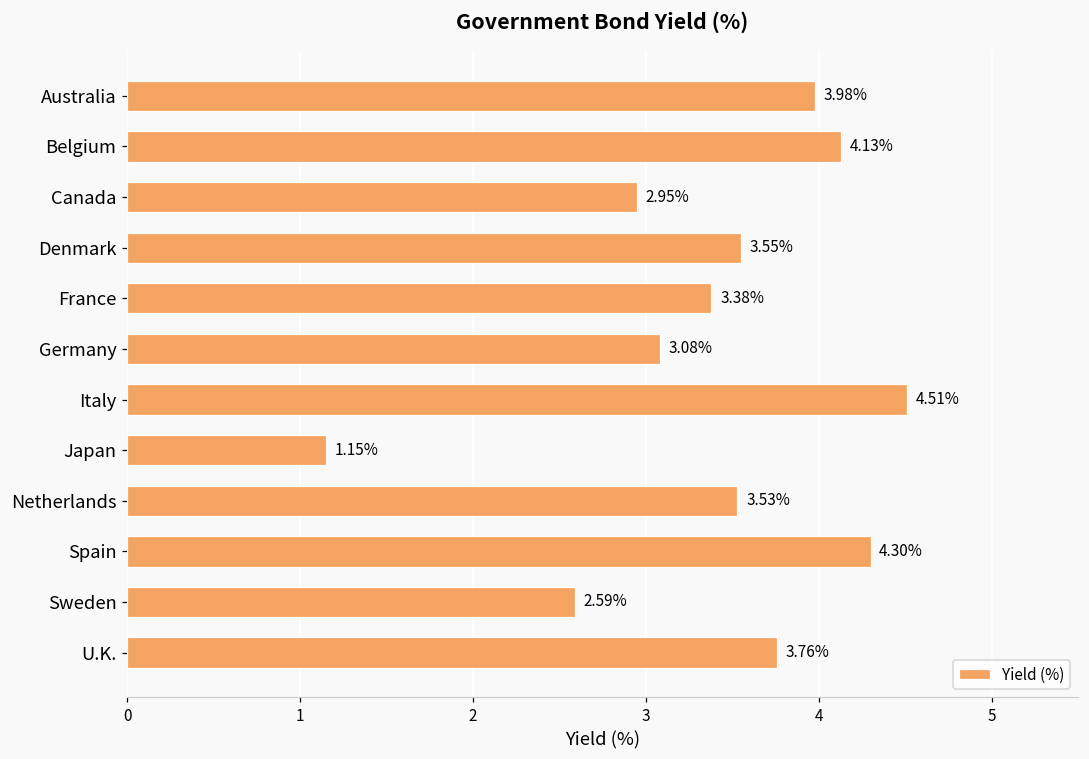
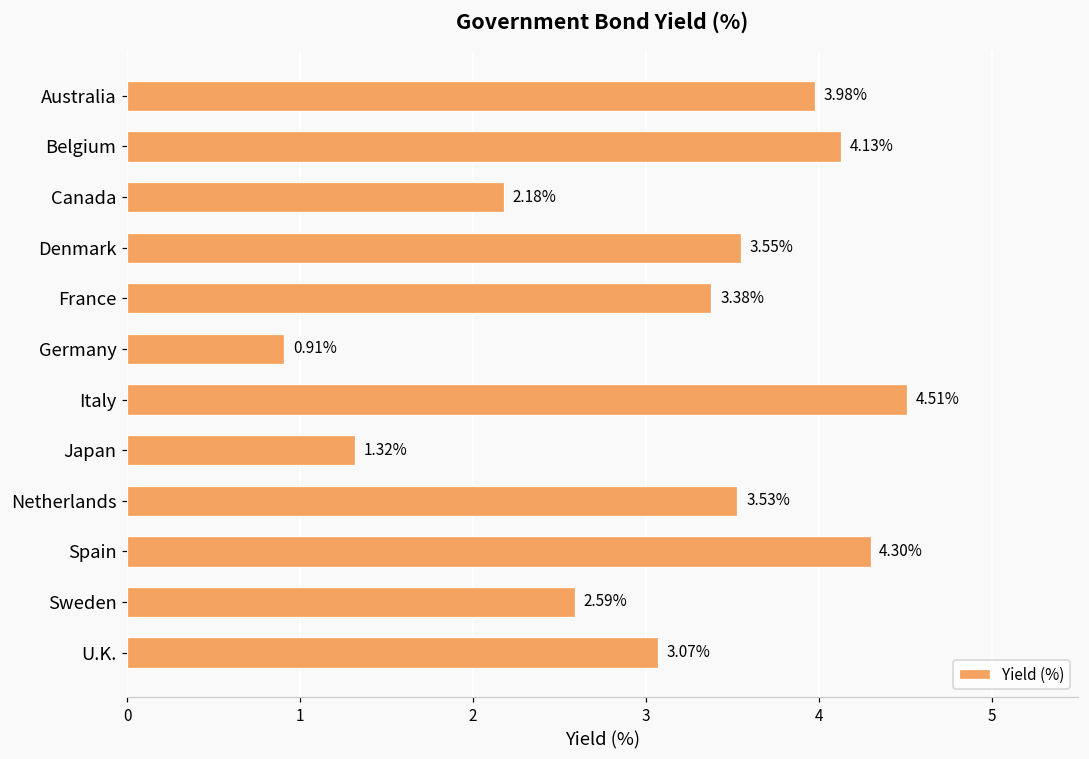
  {
    "Australia": "3.98%",
    "Belgium": "4.13%",
-   "Canada": "2.95%",
+   "Canada": "2.18%",
    "Denmark": "3.55%",
    "France": "3.38%",
-   "Germany": "3.08%",
+   "Germany": "0.91%",
    "Italy": "4.51%",
-   "Japan": "1.15%",
+   "Japan": "1.32%",
    "Netherlands": "3.53%",
    "Spain": "4.30%",
    "Sweden": "2.59%",
-   "U.K.": "3.76%"
+   "U.K.": "3.07%"
  }
